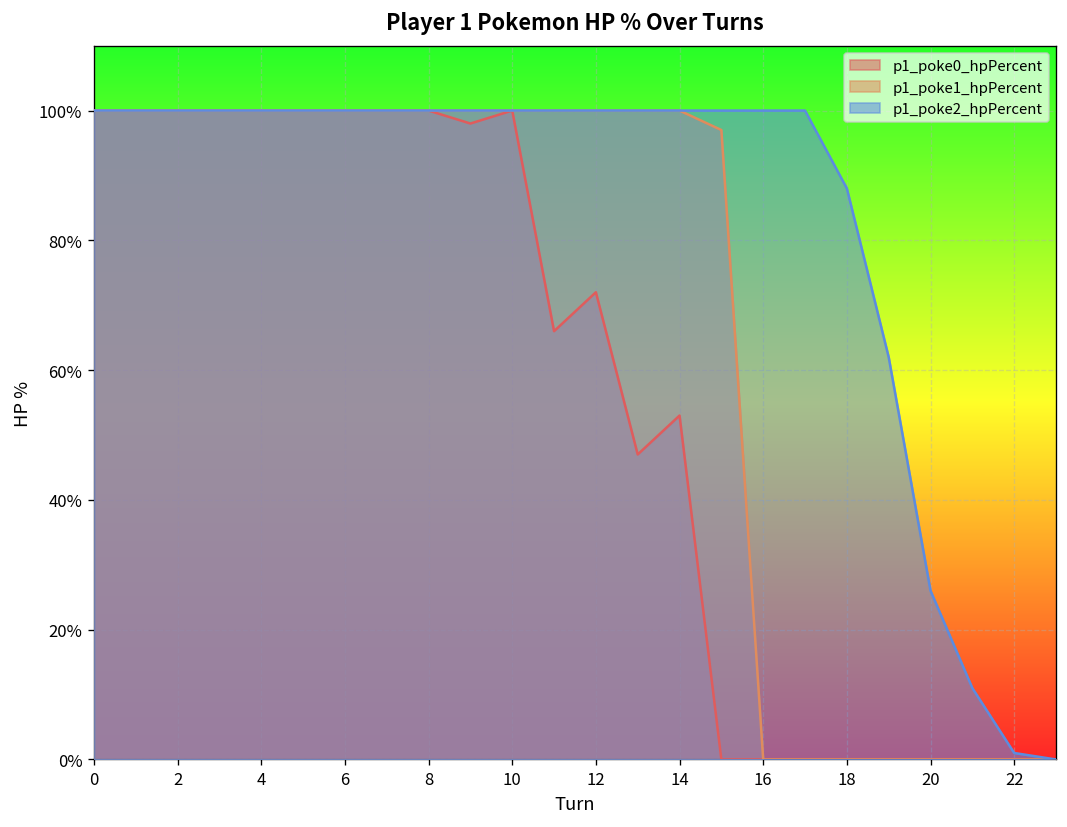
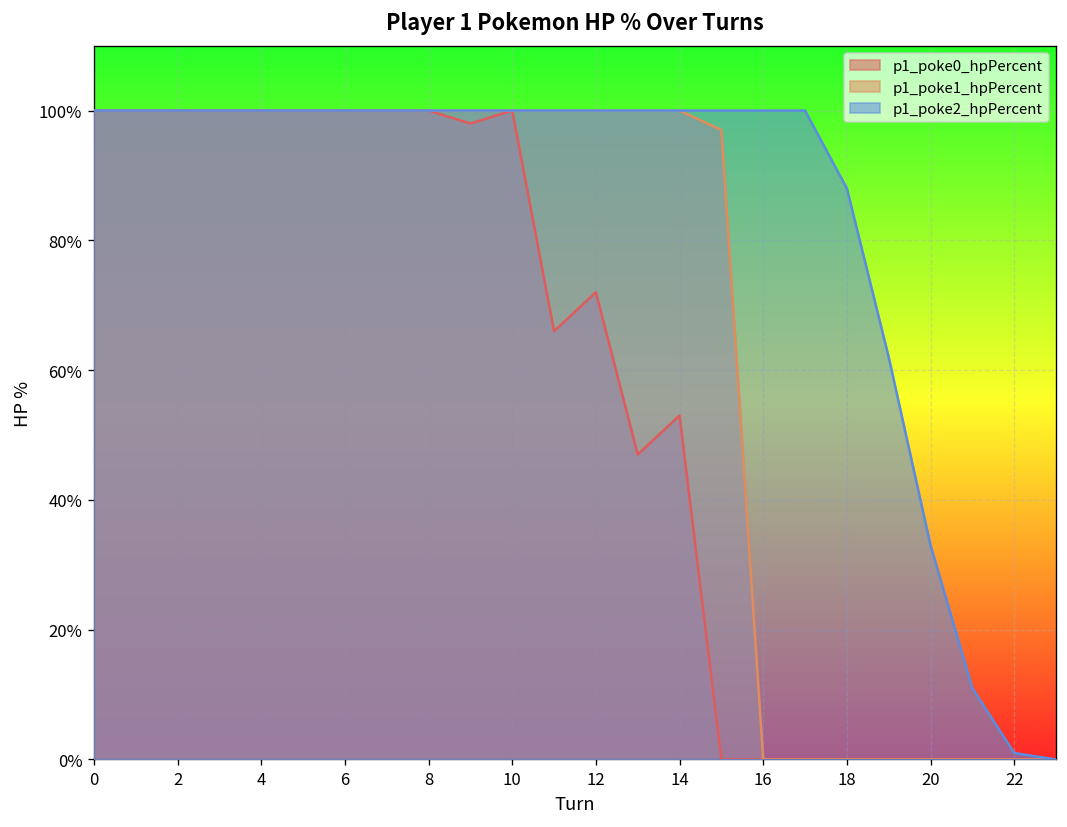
  {
    "p1_poke2_hpPercent": {
      "16": "100%",
      "18": "88%",
-     "20": "26%",
+     "20": "33%",
      "22": "1%"
    }
  }
